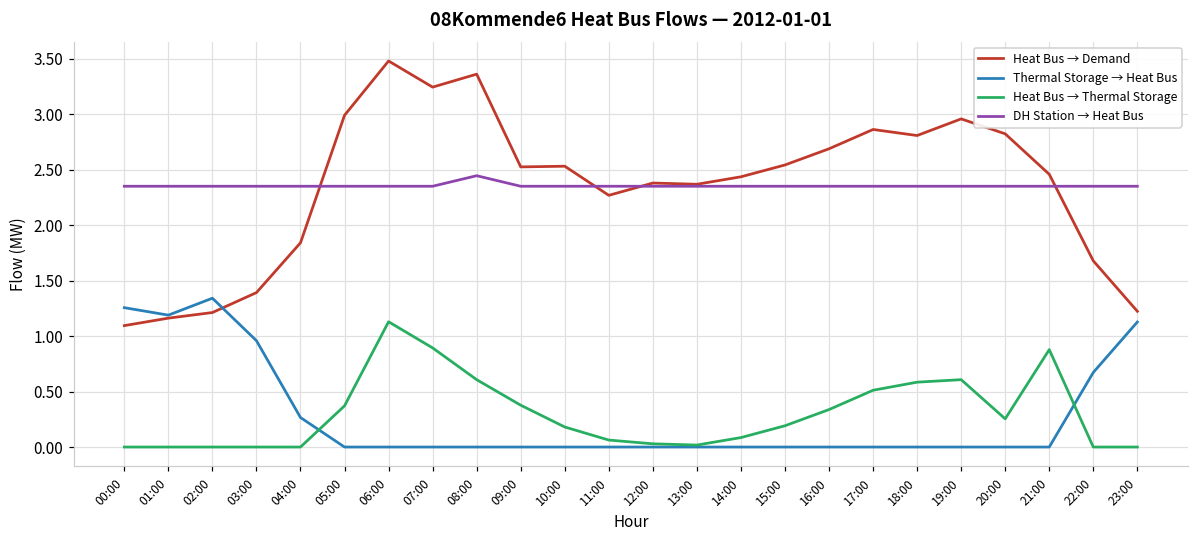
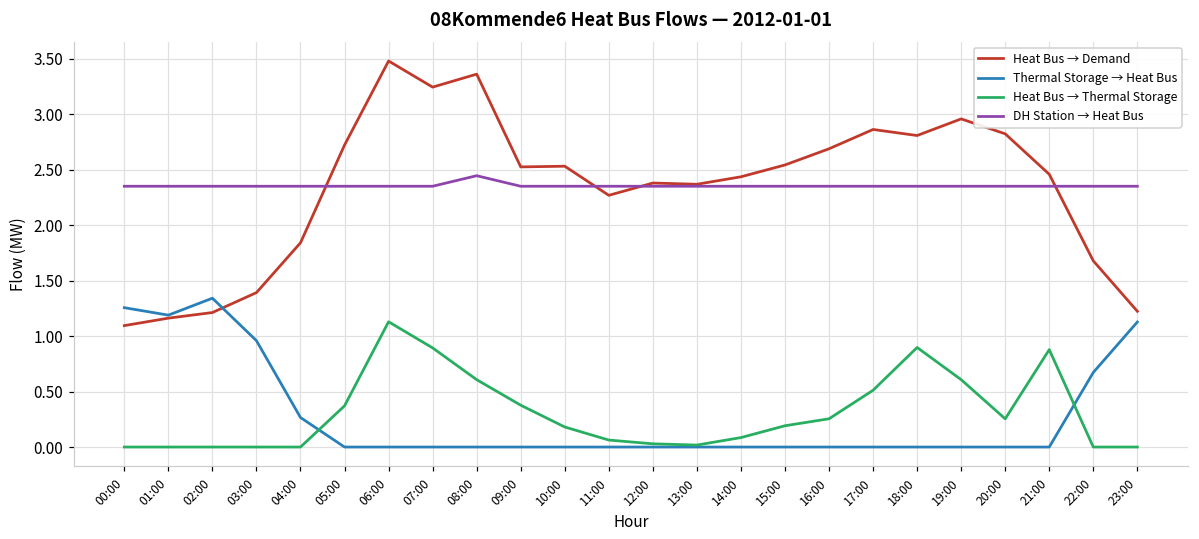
  {
    "Heat Bus → Demand": {
      "00:00": 1.09,
      "01:00": 1.16,
      "02:00": 1.21,
      "03:00": 1.39,
      "04:00": 1.84,
-     "05:00": 2.99,
+     "05:00": 2.72,
      "06:00": 3.48,
      "07:00": 3.24,
      "08:00": 3.36,
      "09:00": 2.52,
      "10:00": 2.53,
      "11:00": 2.27,
      "12:00": 2.38,
      "14:00": 2.43,
      "15:00": 2.54,
      "16:00": 2.69,
      "17:00": 2.86,
      "18:00": 2.81,
      "19:00": 2.96,
      "20:00": 2.82,
      "21:00": 2.46,
      "22:00": 1.68,
      "23:00": 1.22
    },
    "Thermal Storage → Heat Bus": {
      "00:00": 1.26,
      "01:00": 1.19,
      "02:00": 1.34,
      "03:00": 0.96,
      "04:00": 0.27,
      "05:00": 0.00,
      "06:00": 0.00,
      "07:00": 0.00,
      "08:00": 0.00,
      "09:00": 0.00,
      "10:00": 0.00,
      "11:00": 0.00,
      "12:00": 0.00,
      "14:00": 0.00,
      "15:00": 0.00,
      "16:00": 0.00,
      "17:00": 0.00,
      "18:00": 0.00,
      "19:00": 0.00,
      "20:00": 0.00,
      "21:00": 0.00,
      "22:00": 0.67,
      "23:00": 1.13
    },
    "Heat Bus → Thermal Storage": {
      "00:00": 0.00,
      "01:00": 0.00,
      "02:00": 0.00,
      "03:00": 0.00,
      "04:00": 0.00,
      "05:00": 0.37,
      "06:00": 1.13,
      "07:00": 0.89,
      "08:00": 0.61,
      "09:00": 0.38,
      "10:00": 0.18,
      "11:00": 0.06,
      "12:00": 0.03,
      "14:00": 0.09,
      "15:00": 0.19,
-     "16:00": 0.34,
+     "16:00": 0.25,
      "17:00": 0.51,
-     "18:00": 0.58,
+     "18:00": 0.90,
      "19:00": 0.61,
      "20:00": 0.25,
      "21:00": 0.88,
      "22:00": 0.00,
      "23:00": 0.00
    },
    "DH Station → Heat Bus": {
      "00:00": 2.35,
      "01:00": 2.35,
      "02:00": 2.35,
      "03:00": 2.35,
      "04:00": 2.35,
      "05:00": 2.35,
      "06:00": 2.35,
      "07:00": 2.35,
      "08:00": 2.44,
      "09:00": 2.35,
      "10:00": 2.35,
      "11:00": 2.35,
      "12:00": 2.35,
      "14:00": 2.35,
      "15:00": 2.35,
      "16:00": 2.35,
      "17:00": 2.35,
      "18:00": 2.35,
      "19:00": 2.35,
      "20:00": 2.35,
      "21:00": 2.35,
      "22:00": 2.35,
      "23:00": 2.35
    }
  }
